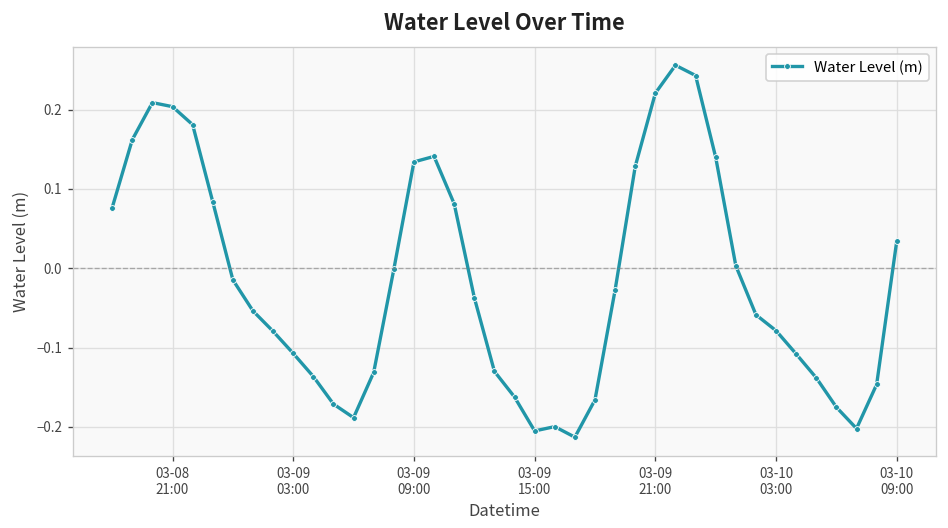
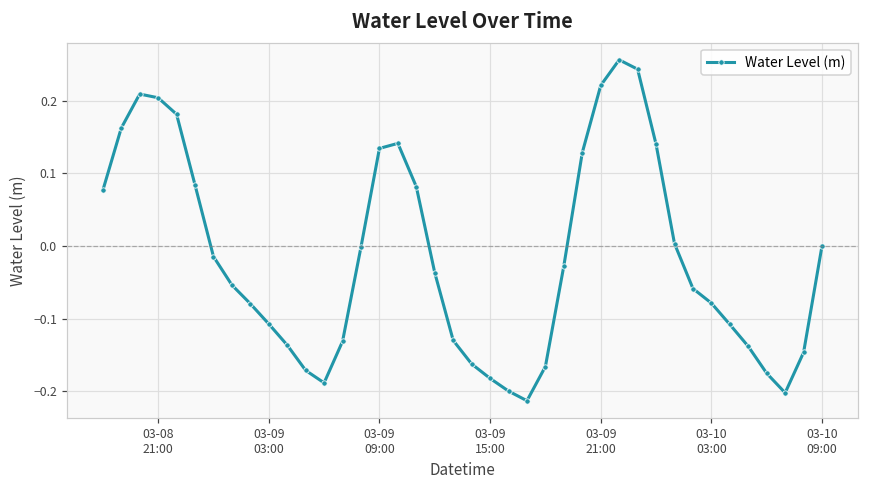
  {
    "03-08 21:00": 0.20,
    "03-09 03:00": -0.11,
    "03-09 09:00": 0.13,
-   "03-09 15:00": -0.21,
+   "03-09 15:00": -0.18,
    "03-09 21:00": 0.22,
    "03-10 03:00": -0.08,
-   "03-10 09:00": 0.03
+   "03-10 09:00": 0.00
  }
